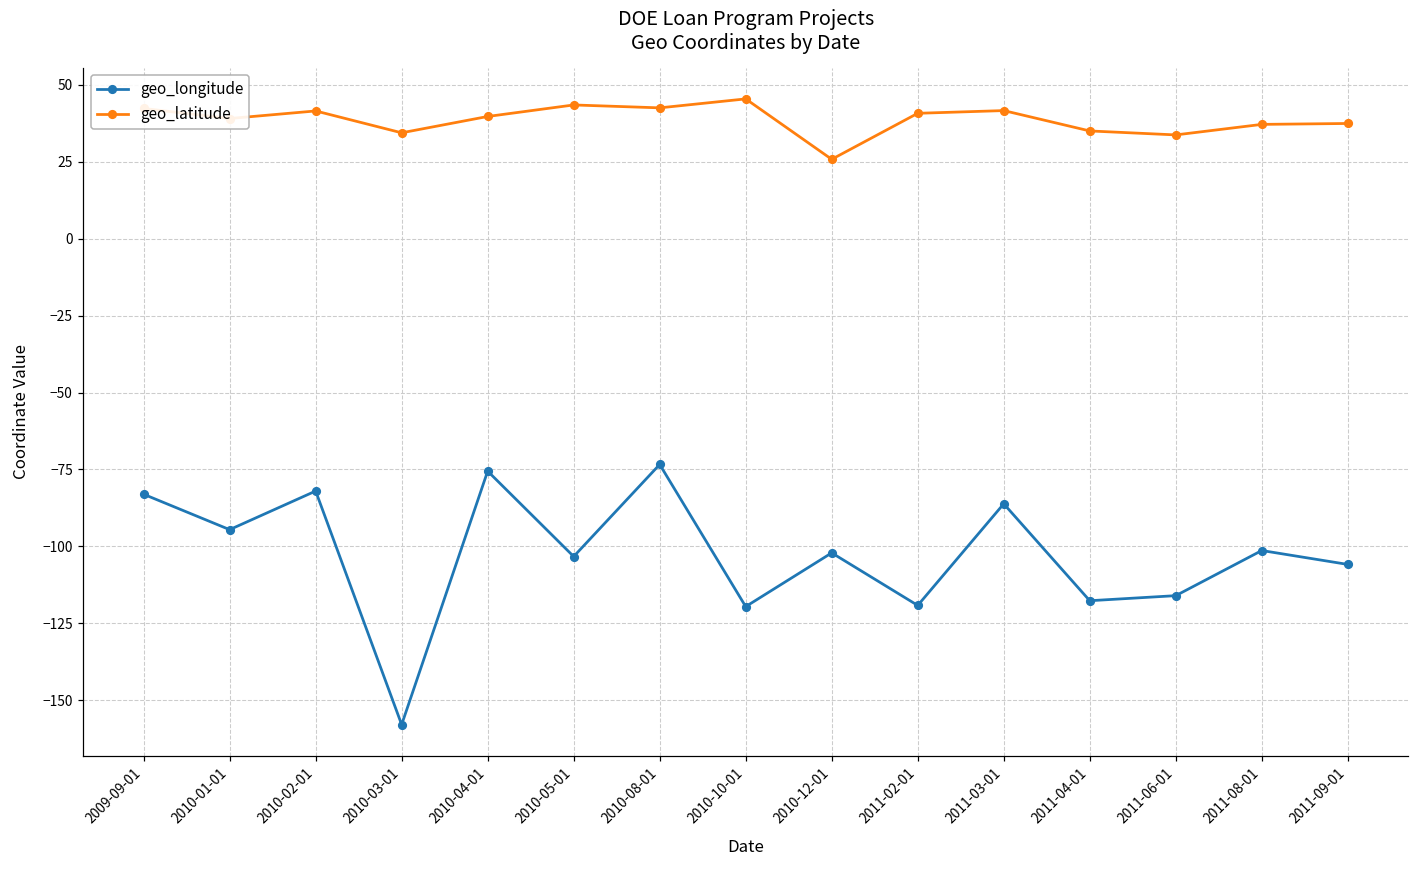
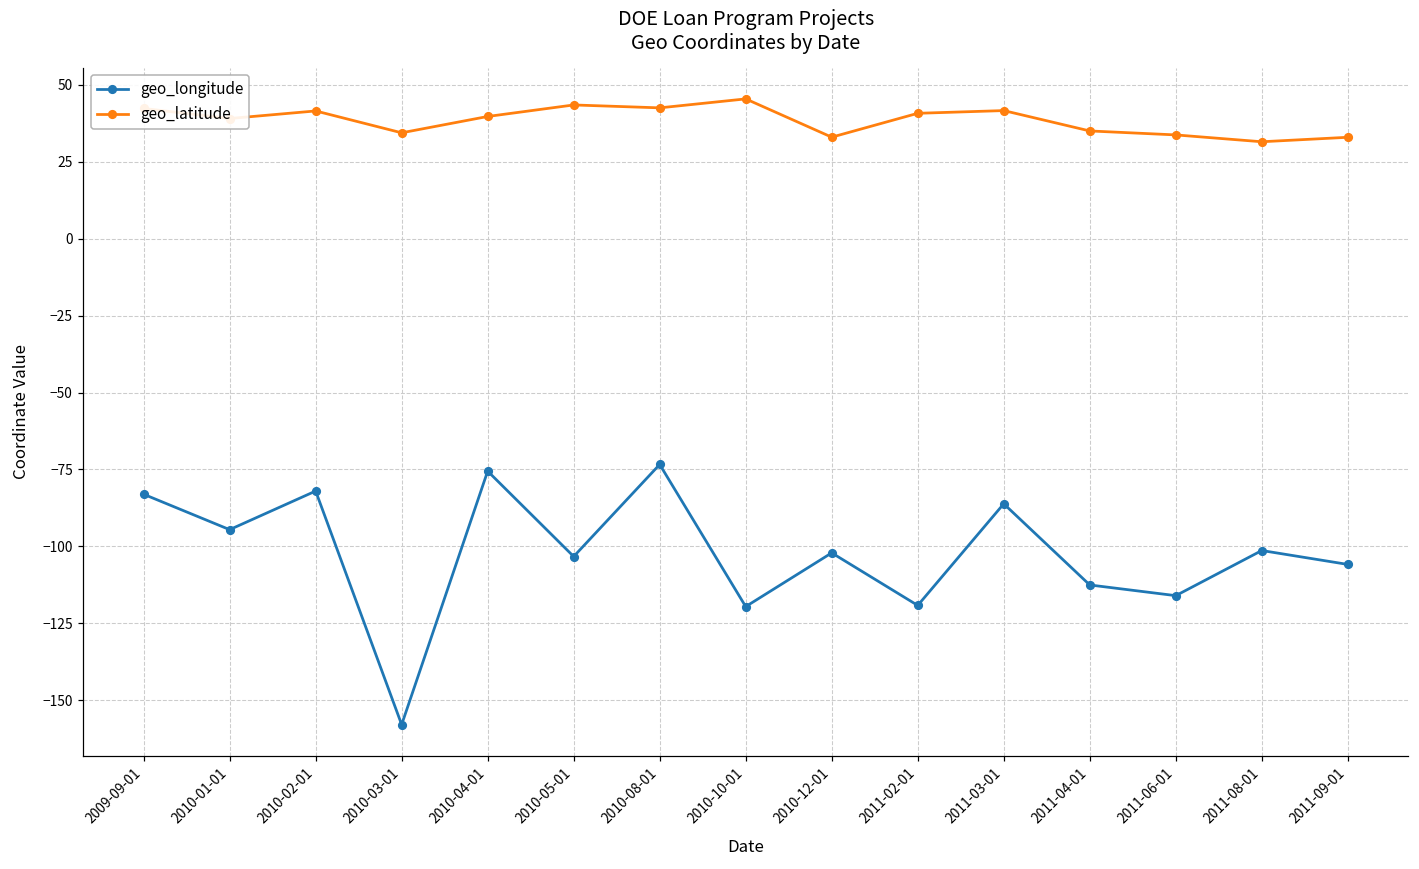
  {
    "geo_longitude": {
      "2009-09-01": -83,
      "2010-01-01": -95,
      "2010-02-01": -82,
      "2010-03-01": -158,
      "2010-04-01": -76,
      "2010-05-01": -103,
      "2010-08-01": -73,
      "2010-10-01": -120,
      "2010-12-01": -102,
      "2011-02-01": -119,
      "2011-03-01": -86,
-     "2011-04-01": -118,
+     "2011-04-01": -113,
      "2011-06-01": -116,
      "2011-08-01": -101,
      "2011-09-01": -106
    },
    "geo_latitude": {
      "2010-02-01": 42,
      "2010-03-01": 34,
      "2010-04-01": 40,
      "2010-05-01": 43,
      "2010-08-01": 43,
      "2010-10-01": 45,
-     "2010-12-01": 26,
+     "2010-12-01": 33,
      "2011-02-01": 41,
      "2011-03-01": 42,
      "2011-04-01": 35,
      "2011-06-01": 34,
-     "2011-08-01": 37,
-     "2011-09-01": 37
+     "2011-08-01": 32,
+     "2011-09-01": 33
    }
  }
